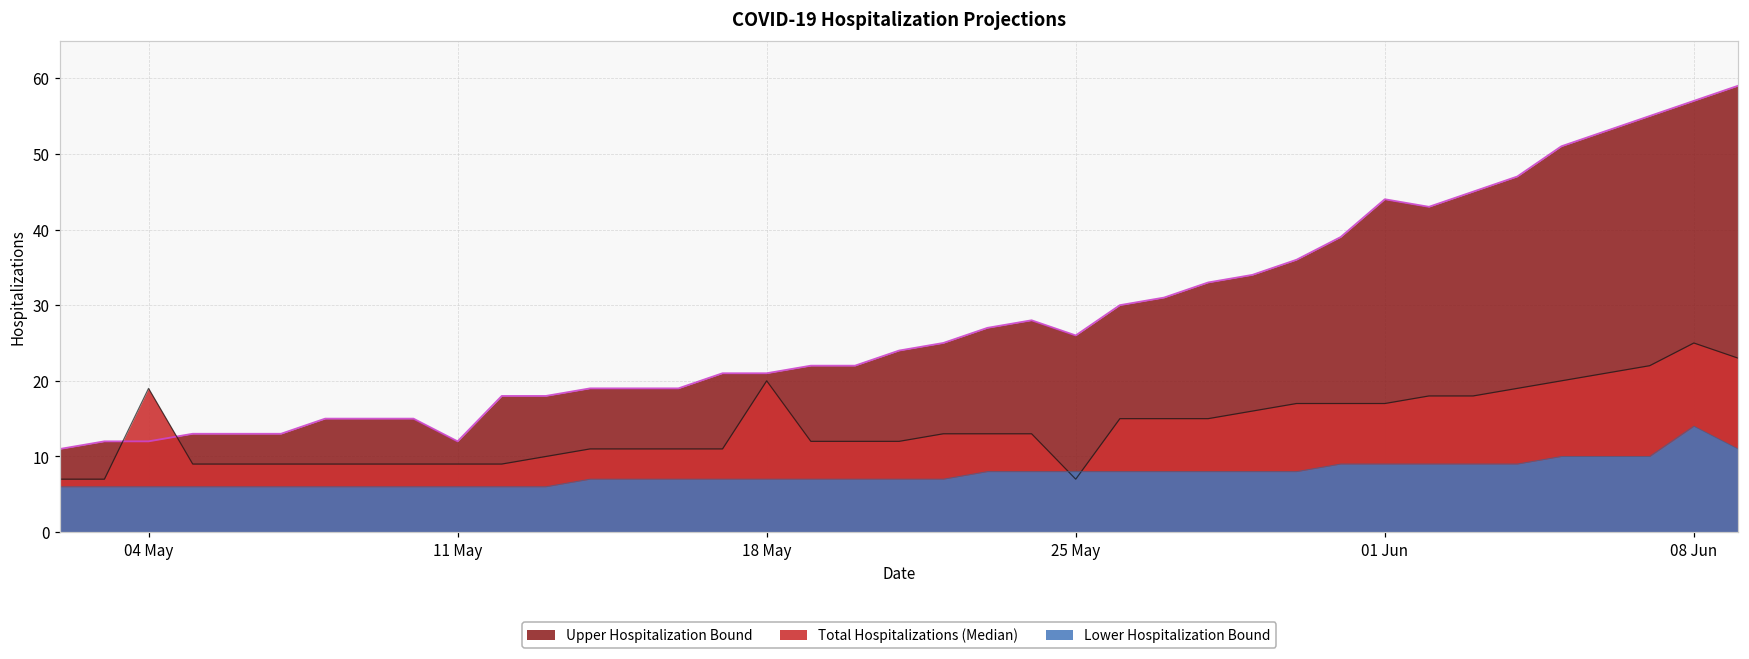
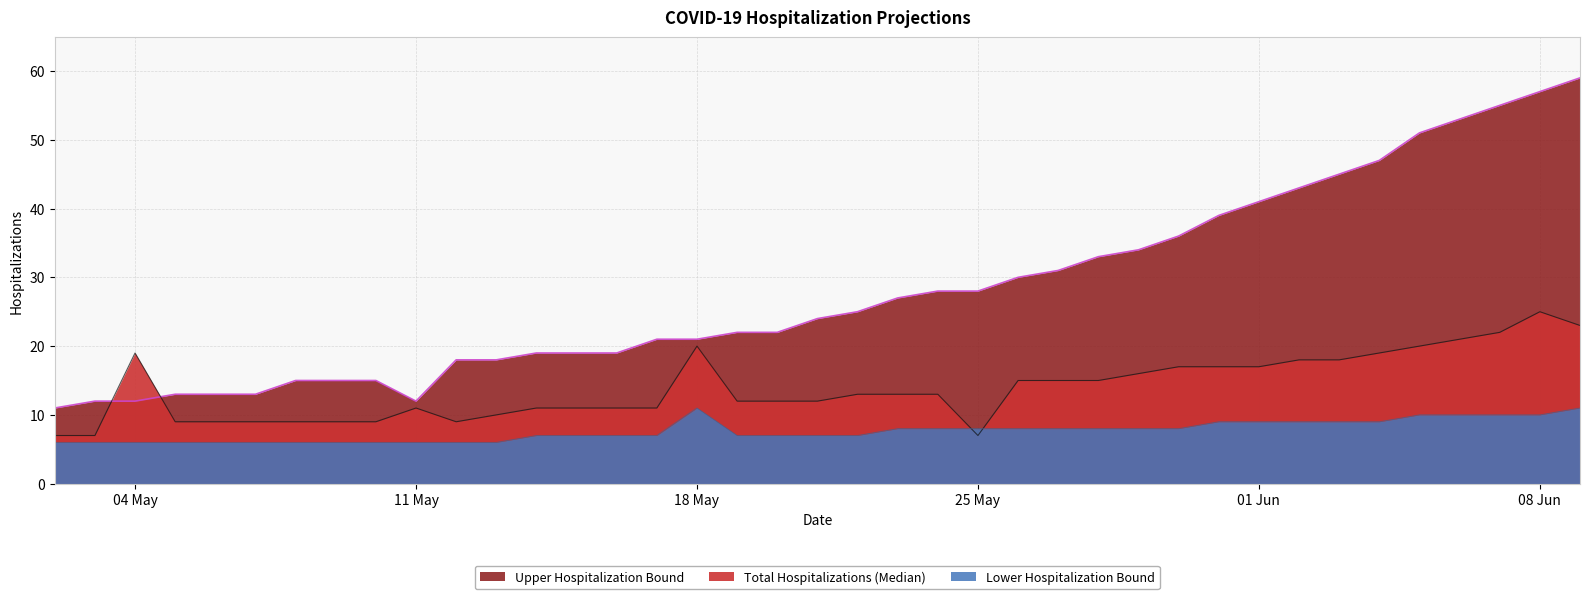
  {
    "Upper Hospitalization Bound": {
      "04 May": 12,
      "11 May": 12,
      "18 May": 21,
-     "25 May": 26,
-     "01 Jun": 44,
+     "25 May": 28,
+     "01 Jun": 41,
      "08 Jun": 57
    },
    "Total Hospitalizations (Median)": {
      "04 May": 19,
-     "11 May": 9,
+     "11 May": 11,
      "18 May": 20,
      "25 May": 7,
      "01 Jun": 17,
      "08 Jun": 25
    },
    "Lower Hospitalization Bound": {
      "04 May": 6,
      "11 May": 6,
-     "18 May": 7,
+     "18 May": 11,
      "25 May": 8,
      "01 Jun": 9,
-     "08 Jun": 14
+     "08 Jun": 10
    }
  }
